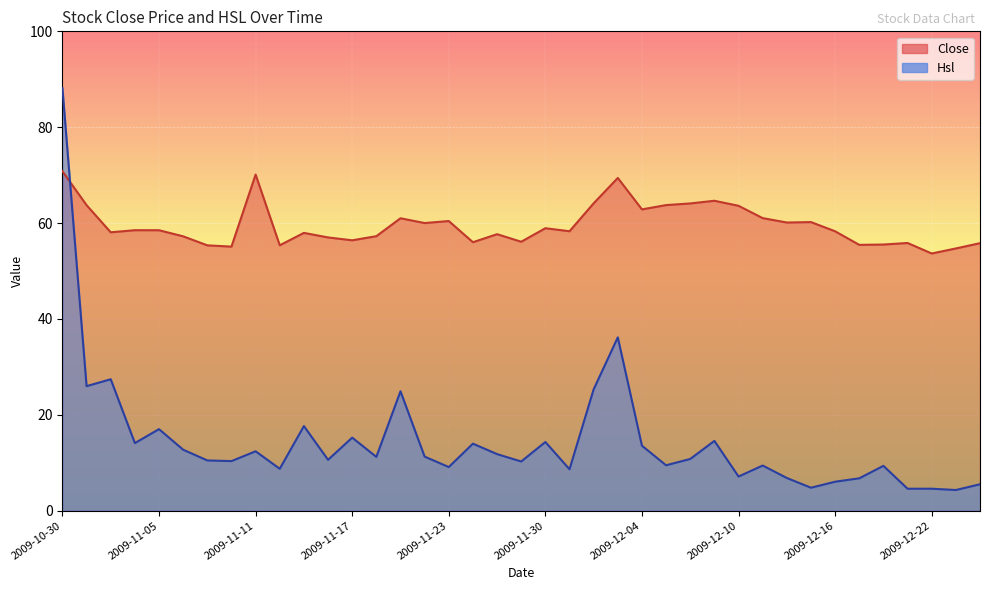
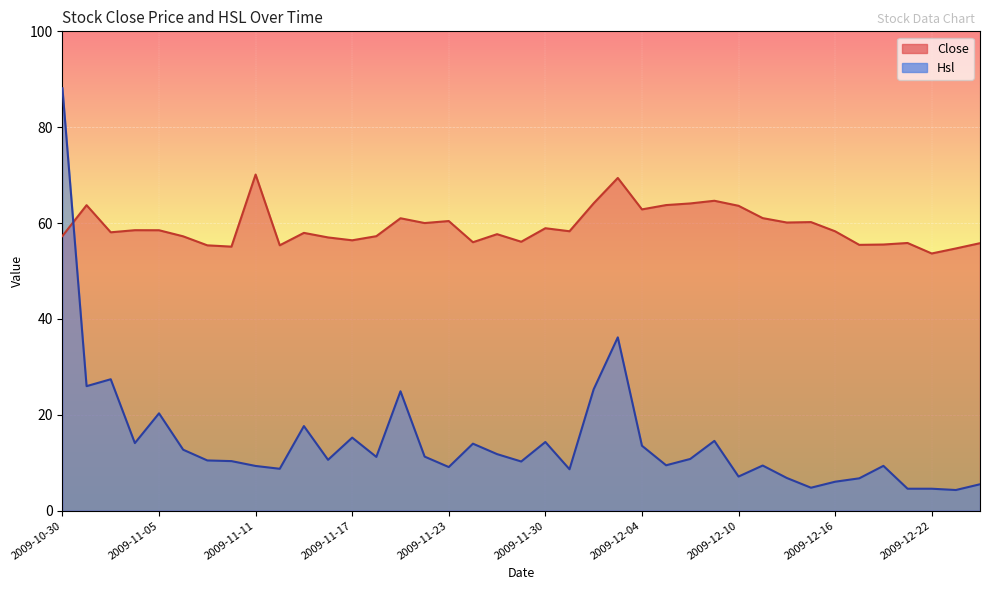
  {
    "Close": {
-     "2009-10-30": 71,
+     "2009-10-30": 57,
      "2009-11-05": 59,
      "2009-11-11": 70,
      "2009-11-17": 56,
      "2009-11-23": 60,
      "2009-11-30": 59,
      "2009-12-04": 63,
      "2009-12-10": 64,
      "2009-12-16": 58,
      "2009-12-22": 54
    },
    "Hsl": {
      "2009-10-30": 88,
-     "2009-11-05": 17,
-     "2009-11-11": 12,
+     "2009-11-05": 20,
+     "2009-11-11": 9,
      "2009-11-17": 15,
      "2009-11-23": 9,
      "2009-11-30": 14,
      "2009-12-04": 14,
      "2009-12-10": 7,
      "2009-12-16": 6,
      "2009-12-22": 5
    }
  }
